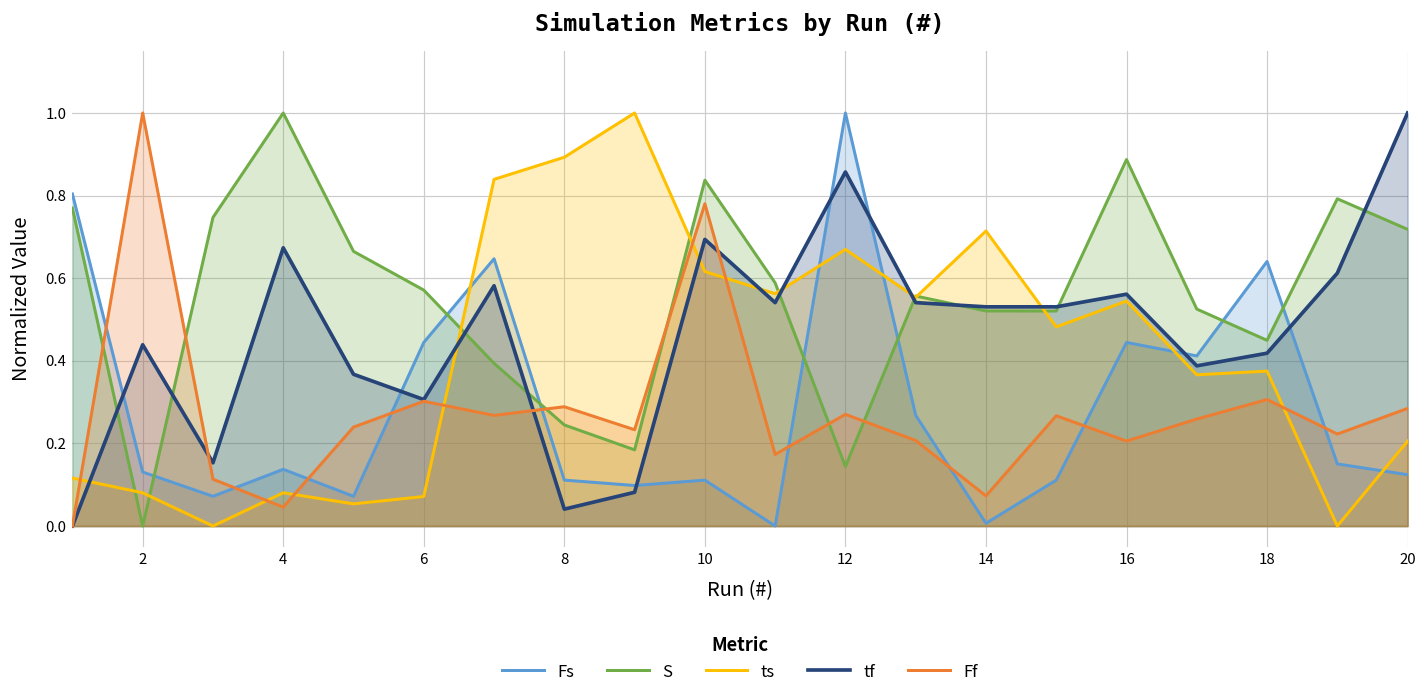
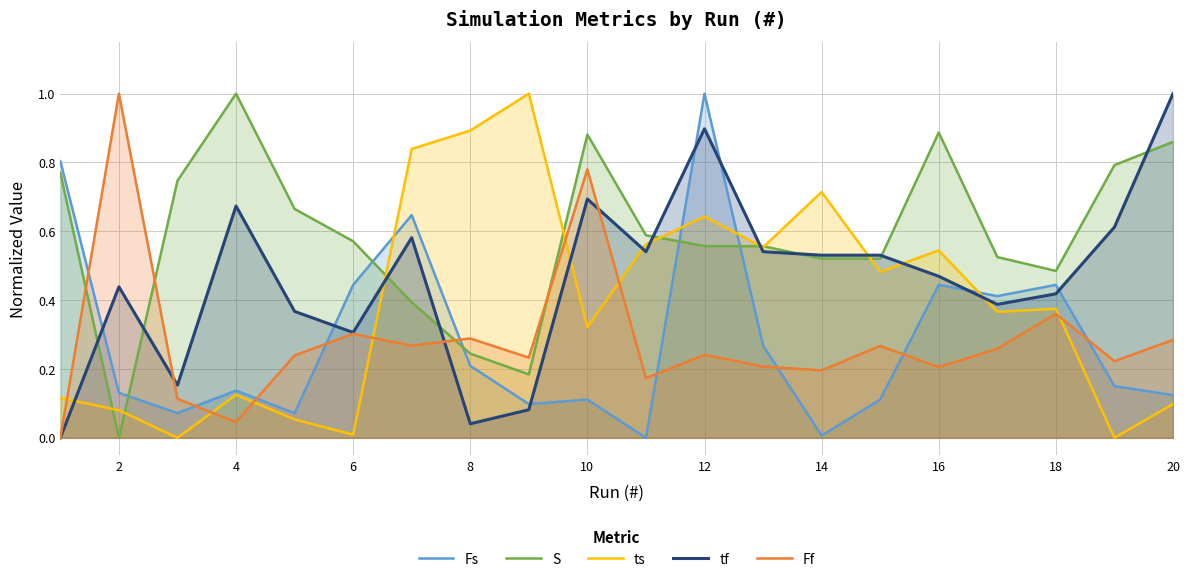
  {
    "Fs": {
      "2": 0.13,
      "4": 0.14,
      "6": 0.44,
-     "8": 0.11,
+     "8": 0.21,
      "10": 0.11,
      "12": 1.00,
      "14": 0.01,
      "16": 0.44,
-     "18": 0.64,
+     "18": 0.44,
      "20": 0.12
    },
    "S": {
      "2": 0.00,
      "4": 1.00,
      "6": 0.57,
      "8": 0.24,
-     "10": 0.84,
-     "12": 0.14,
+     "10": 0.88,
+     "12": 0.56,
      "14": 0.52,
      "16": 0.89,
-     "18": 0.45,
-     "20": 0.72
+     "18": 0.48,
+     "20": 0.86
    },
    "ts": {
      "2": 0.08,
-     "4": 0.08,
-     "6": 0.07,
+     "4": 0.13,
+     "6": 0.01,
      "8": 0.89,
-     "10": 0.62,
-     "12": 0.67,
+     "10": 0.32,
+     "12": 0.64,
      "14": 0.71,
      "16": 0.54,
      "18": 0.38,
-     "20": 0.21
+     "20": 0.10
    },
    "tf": {
      "2": 0.44,
      "4": 0.67,
      "8": 0.04,
      "10": 0.69,
-     "12": 0.86,
+     "12": 0.90,
      "14": 0.53,
-     "16": 0.56,
+     "16": 0.47,
      "18": 0.42,
      "20": 1.00
    },
    "Ff": {
      "2": 1.00,
      "4": 0.05,
      "8": 0.29,
      "10": 0.78,
-     "12": 0.27,
-     "14": 0.07,
+     "12": 0.24,
+     "14": 0.20,
      "16": 0.21,
-     "18": 0.31,
+     "18": 0.36,
      "20": 0.28
    }
  }
